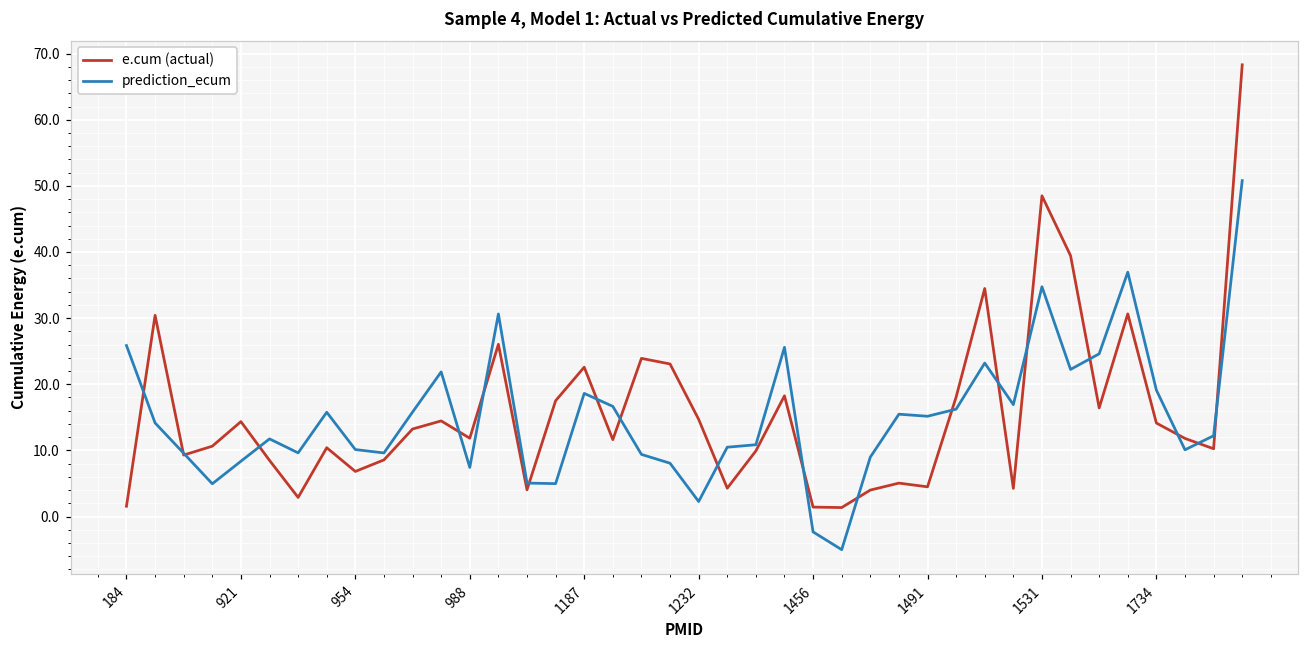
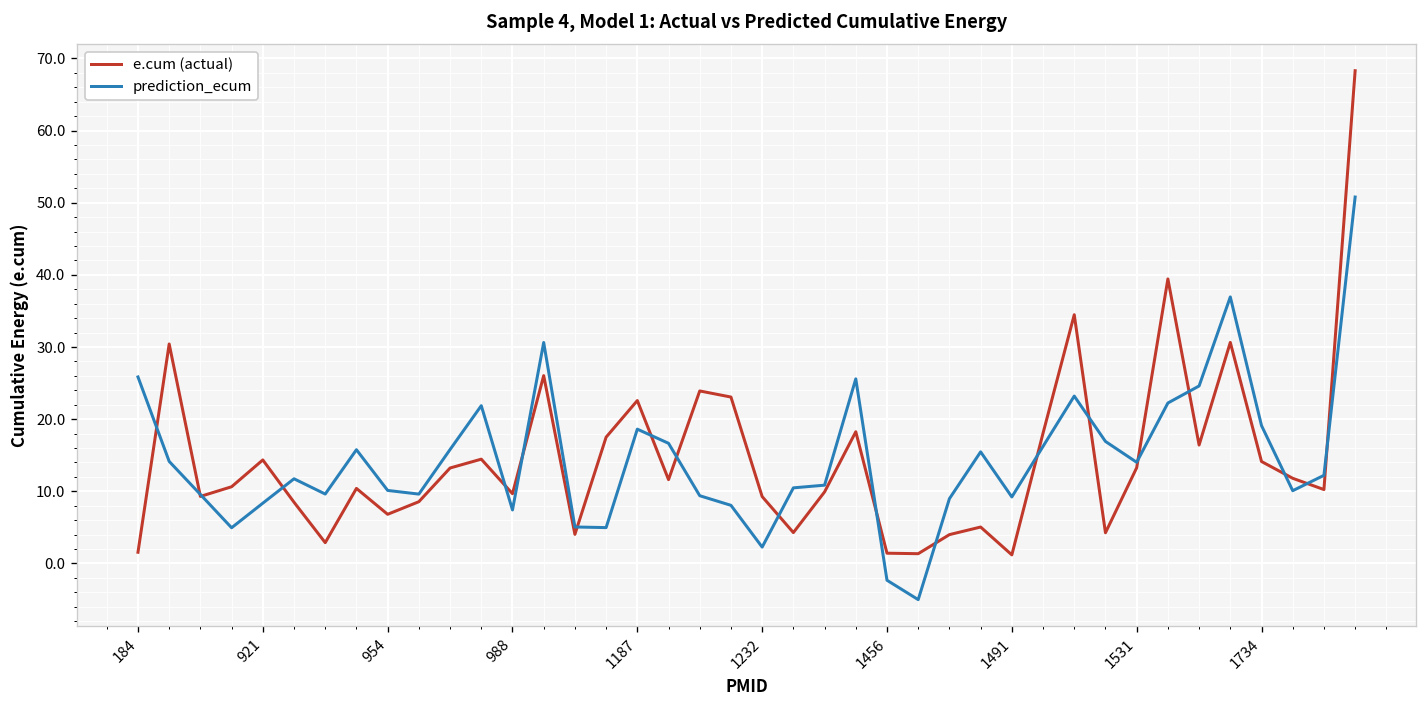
  {
    "e.cum (actual)": {
      "184": 2,
      "921": 14,
      "954": 7,
-     "988": 12,
+     "988": 10,
      "1187": 23,
-     "1232": 15,
+     "1232": 9,
      "1456": 1,
-     "1491": 4,
-     "1531": 48,
+     "1491": 1,
+     "1531": 13,
      "1734": 14
    },
    "prediction_ecum": {
      "184": 26,
      "921": 8,
      "954": 10,
      "988": 7,
      "1187": 19,
      "1232": 2,
      "1456": -2,
-     "1491": 15,
-     "1531": 35,
+     "1491": 9,
+     "1531": 14,
      "1734": 19
    }
  }
